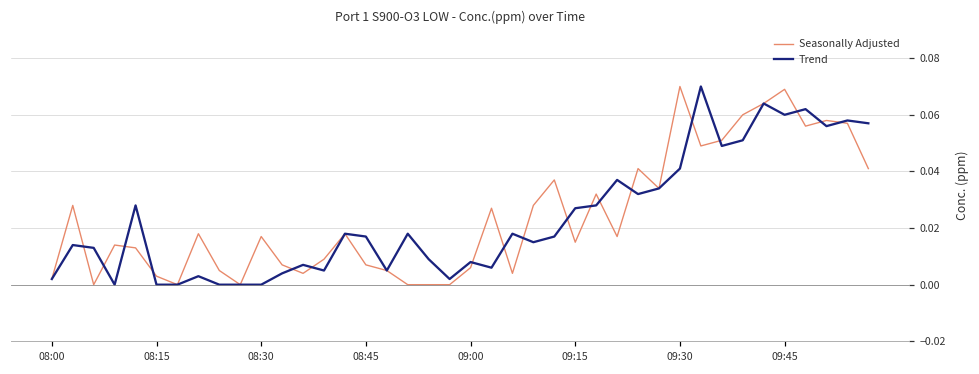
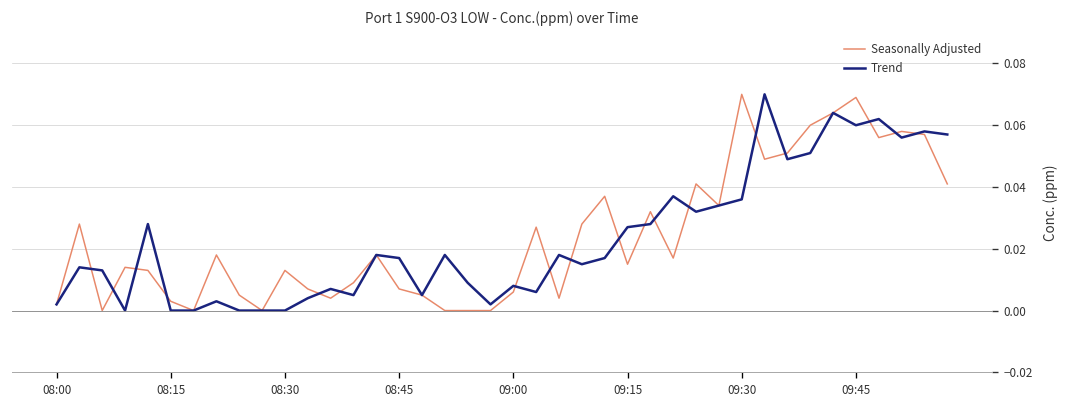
  {
    "Seasonally Adjusted": {
      "08:15": 0.003,
-     "08:30": 0.017,
+     "08:30": 0.013,
      "08:45": 0.007,
      "09:00": 0.006,
      "09:15": 0.015,
      "09:30": 0.070,
      "09:45": 0.069
    },
    "Trend": {
      "08:15": 0.000,
      "08:30": 0.000,
      "08:45": 0.017,
      "09:00": 0.008,
      "09:15": 0.027,
-     "09:30": 0.041,
+     "09:30": 0.036,
      "09:45": 0.060
    }
  }
